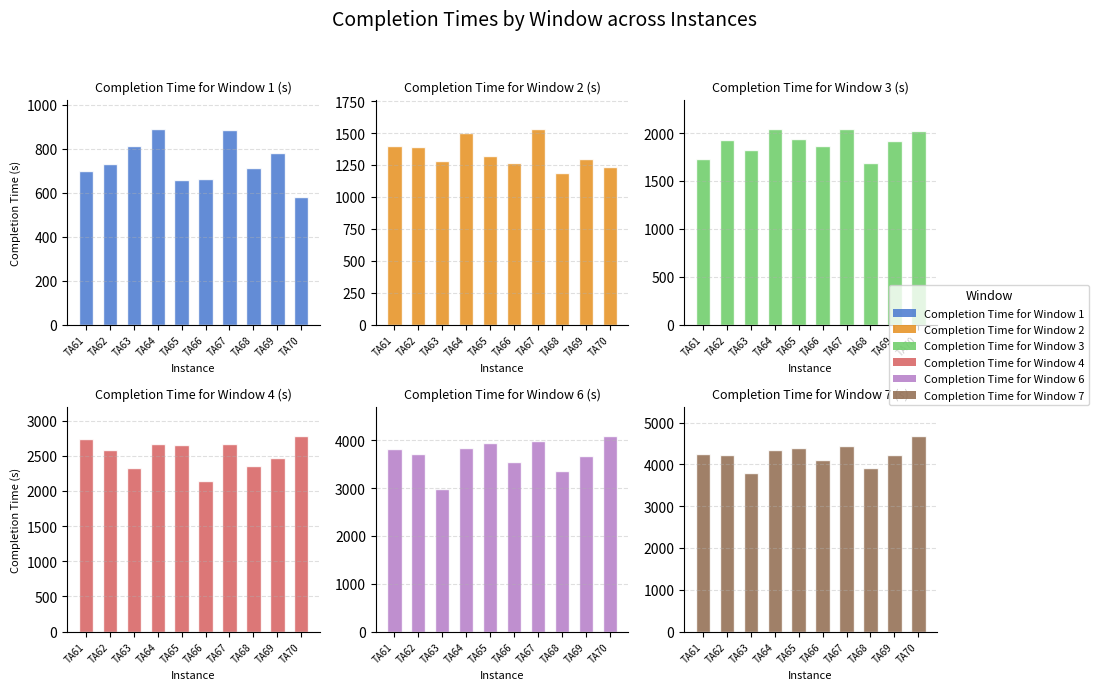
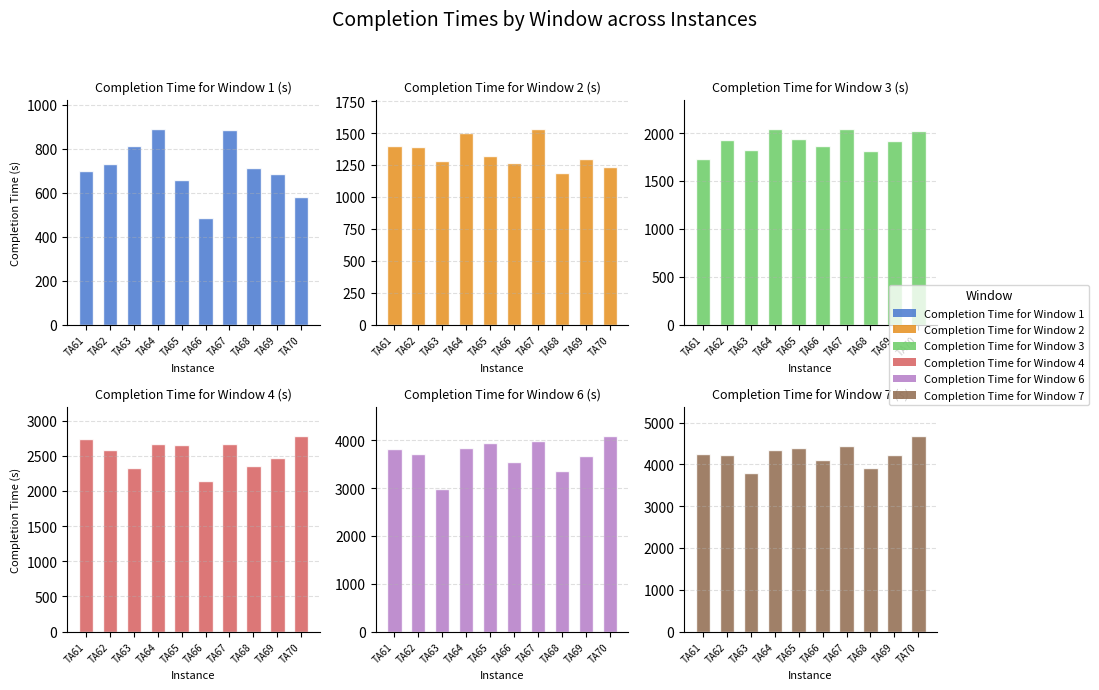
  {
    "Completion Time for Window 1 (s)": {
      "TA61": 700,
      "TA62": 730,
      "TA63": 810,
      "TA64": 890,
      "TA65": 660,
-     "TA66": 660,
+     "TA66": 480,
      "TA67": 890,
      "TA68": 710,
-     "TA69": 780,
+     "TA69": 690,
      "TA70": 580
    },
    "Completion Time for Window 2 (s)": {
      "TA61": 1400,
      "TA62": 1390,
      "TA63": 1280,
      "TA64": 1500,
      "TA65": 1320,
      "TA66": 1270,
      "TA67": 1530,
      "TA68": 1190,
      "TA69": 1300,
      "TA70": 1240
    },
    "Completion Time for Window 3 (s)": {
      "TA61": 1700,
      "TA62": 1900,
      "TA63": 1800,
      "TA64": 2000,
      "TA65": 1900,
      "TA66": 1900,
      "TA67": 2000,
-     "TA68": 1700,
+     "TA68": 1800,
      "TA69": 1900,
      "TA70": 2000
    },
    "Completion Time for Window 4 (s)": {
      "TA61": 2700,
      "TA62": 2600,
      "TA63": 2300,
      "TA64": 2700,
      "TA65": 2700,
      "TA66": 2100,
      "TA67": 2700,
      "TA68": 2400,
      "TA69": 2500,
      "TA70": 2800
    },
    "Completion Time for Window 6 (s)": {
      "TA61": 3800,
      "TA62": 3700,
      "TA63": 3000,
      "TA64": 3800,
      "TA65": 4000,
      "TA66": 3500,
      "TA67": 4000,
      "TA68": 3400,
      "TA69": 3700,
      "TA70": 4100
    },
    "Completion Time for Window 7 (s)": {
      "TA61": 4200,
      "TA62": 4200,
      "TA63": 3800,
      "TA64": 4300,
      "TA65": 4400,
      "TA66": 4100,
      "TA67": 4400,
      "TA68": 3900,
      "TA69": 4200,
      "TA70": 4700
    }
  }
